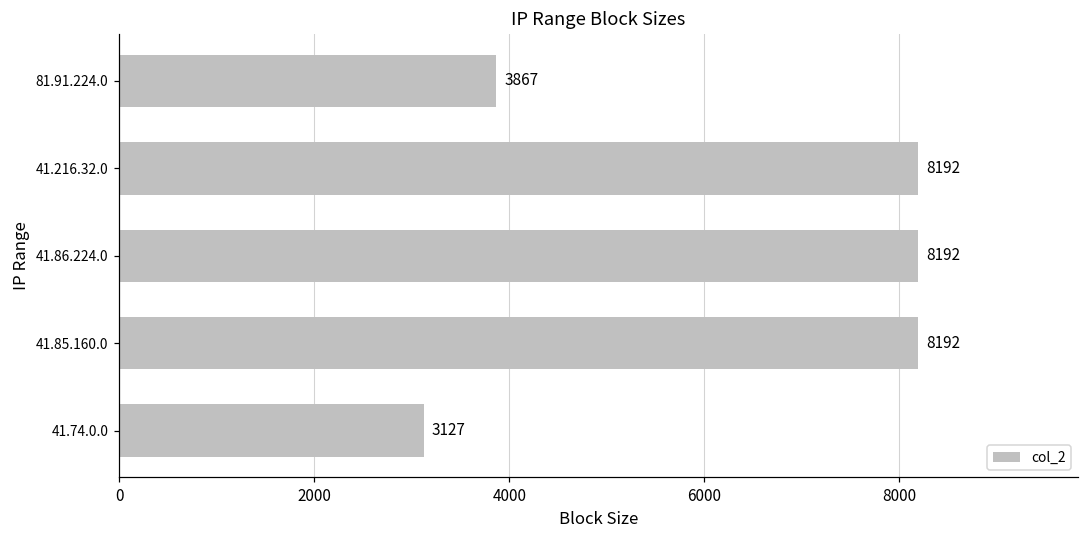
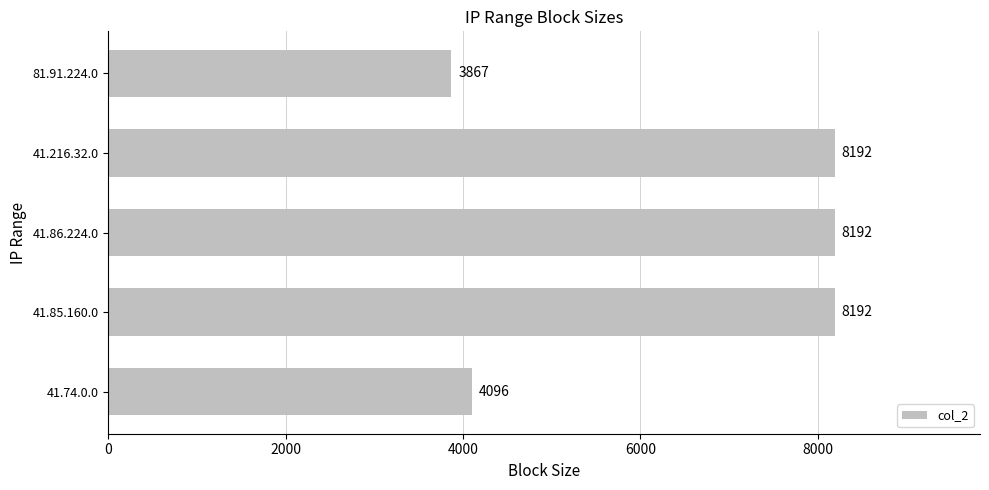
  {
    "81.91.224.0": 3867,
    "41.216.32.0": 8192,
    "41.86.224.0": 8192,
    "41.85.160.0": 8192,
-   "41.74.0.0": 3127
+   "41.74.0.0": 4096
  }
